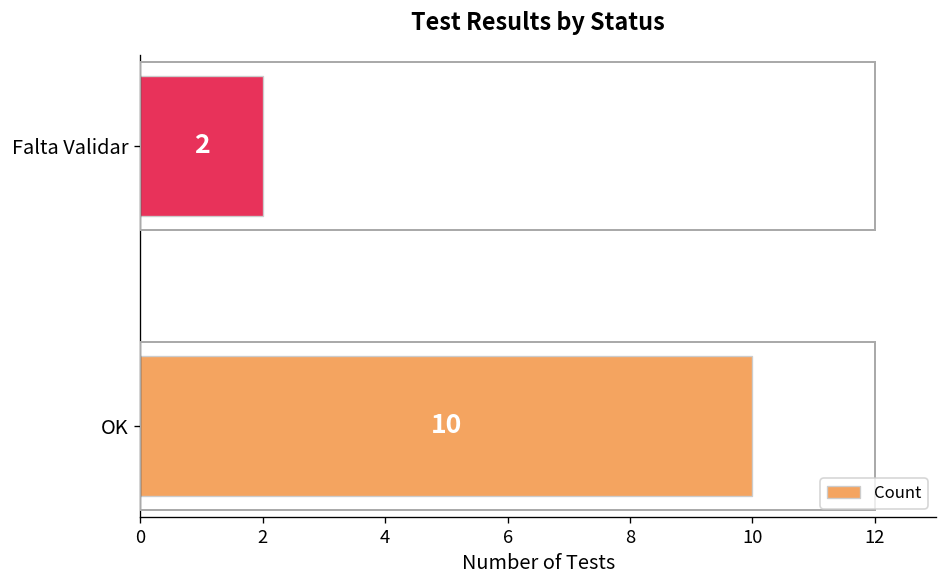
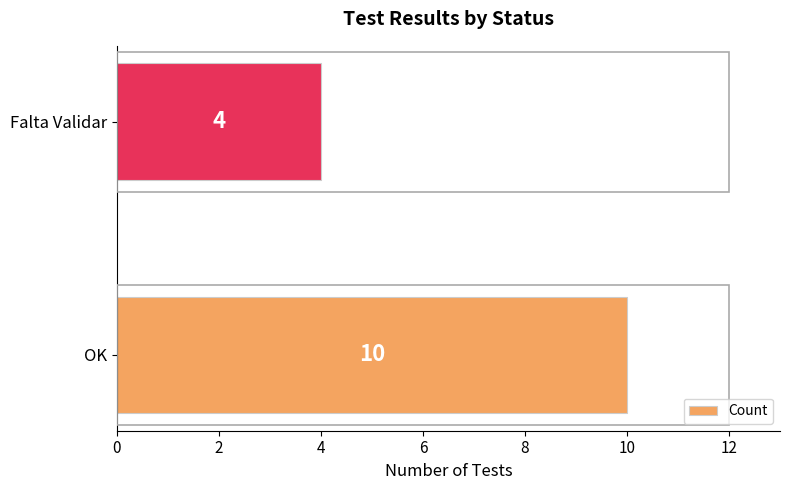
  {
-   "Falta Validar": 2,
+   "Falta Validar": 4,
    "OK": 10
  }
